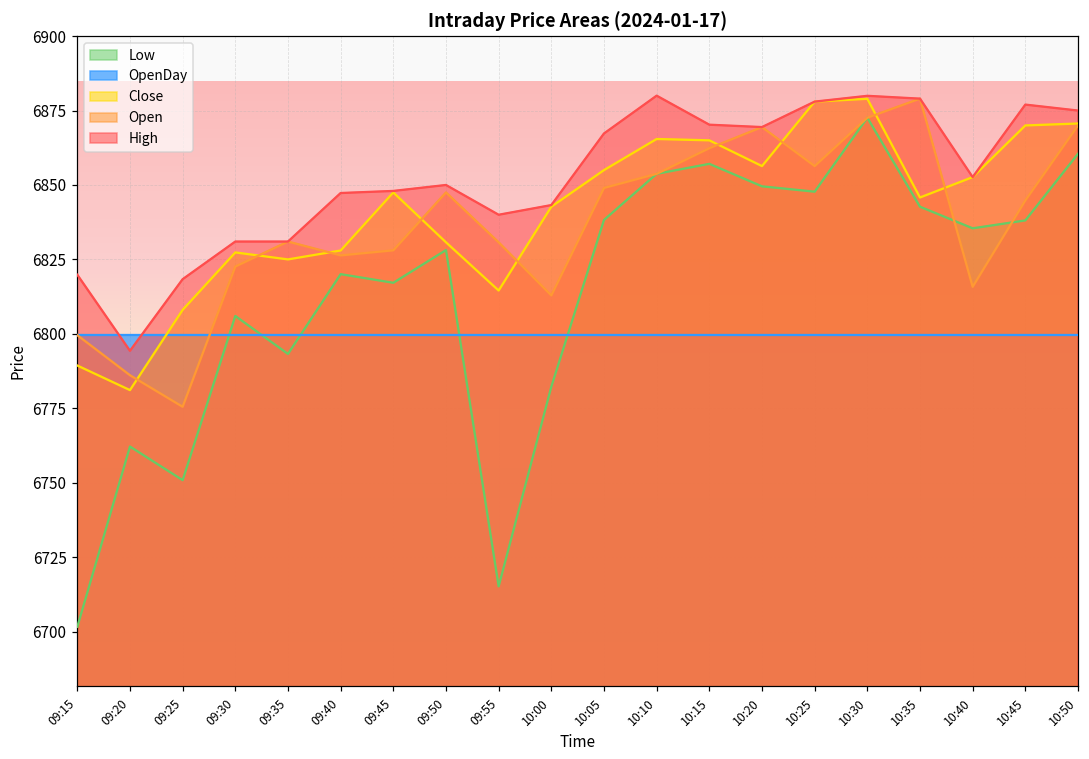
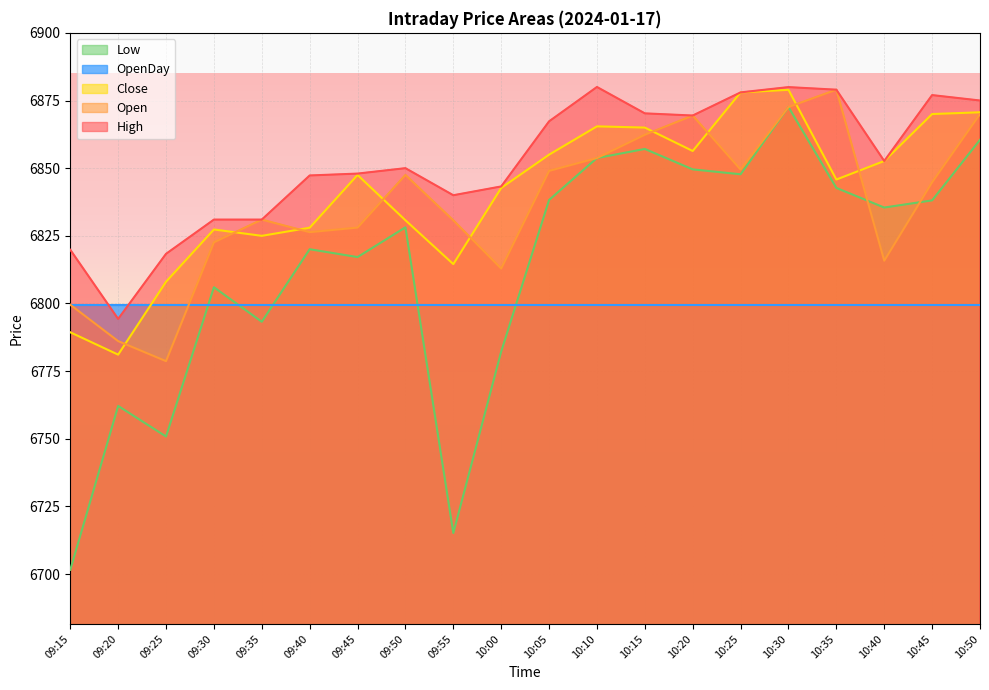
  {
    "Low": {
      "09:15": 6702,
      "09:20": 6762,
      "09:25": 6751,
      "09:30": 6806,
      "09:35": 6793,
      "09:40": 6820,
      "09:45": 6817,
      "09:50": 6828,
      "09:55": 6715,
      "10:00": 6782,
      "10:05": 6838,
      "10:15": 6857,
      "10:20": 6850,
      "10:25": 6848,
      "10:35": 6843,
      "10:40": 6835,
      "10:45": 6838,
      "10:50": 6860
    },
    "OpenDay": {
      "09:20": 6800,
      "09:25": 6800,
      "09:30": 6800,
      "09:35": 6800,
      "09:40": 6800,
      "09:45": 6800,
      "09:50": 6800,
      "09:55": 6800,
      "10:00": 6800,
      "10:05": 6800,
      "10:10": 6800,
      "10:15": 6800,
      "10:20": 6800,
      "10:25": 6800,
      "10:30": 6800,
      "10:35": 6800,
      "10:40": 6800,
      "10:45": 6800,
      "10:50": 6800
    },
    "Close": {
      "09:15": 6789,
      "09:20": 6781,
      "09:25": 6808,
      "09:30": 6827,
      "09:35": 6825,
      "09:40": 6828,
      "09:50": 6831,
      "09:55": 6815,
      "10:05": 6855,
      "10:10": 6865,
      "10:15": 6865,
      "10:20": 6856,
      "10:30": 6879,
      "10:35": 6846,
      "10:45": 6870
    },
    "Open": {
      "09:20": 6786,
-     "09:25": 6776,
+     "09:25": 6779,
      "09:30": 6823,
      "09:40": 6826,
      "09:45": 6828,
      "09:50": 6848,
      "09:55": 6831,
      "10:00": 6813,
      "10:05": 6849,
      "10:15": 6862,
-     "10:25": 6856,
+     "10:25": 6849,
      "10:40": 6816,
      "10:45": 6845
    },
    "High": {
      "09:15": 6820,
      "09:20": 6794,
      "09:25": 6818,
      "09:30": 6831,
      "09:40": 6847,
      "09:50": 6850,
      "09:55": 6840,
      "10:05": 6867,
      "10:10": 6880,
      "10:15": 6870,
      "10:30": 6880,
      "10:45": 6877,
      "10:50": 6875
    }
  }
